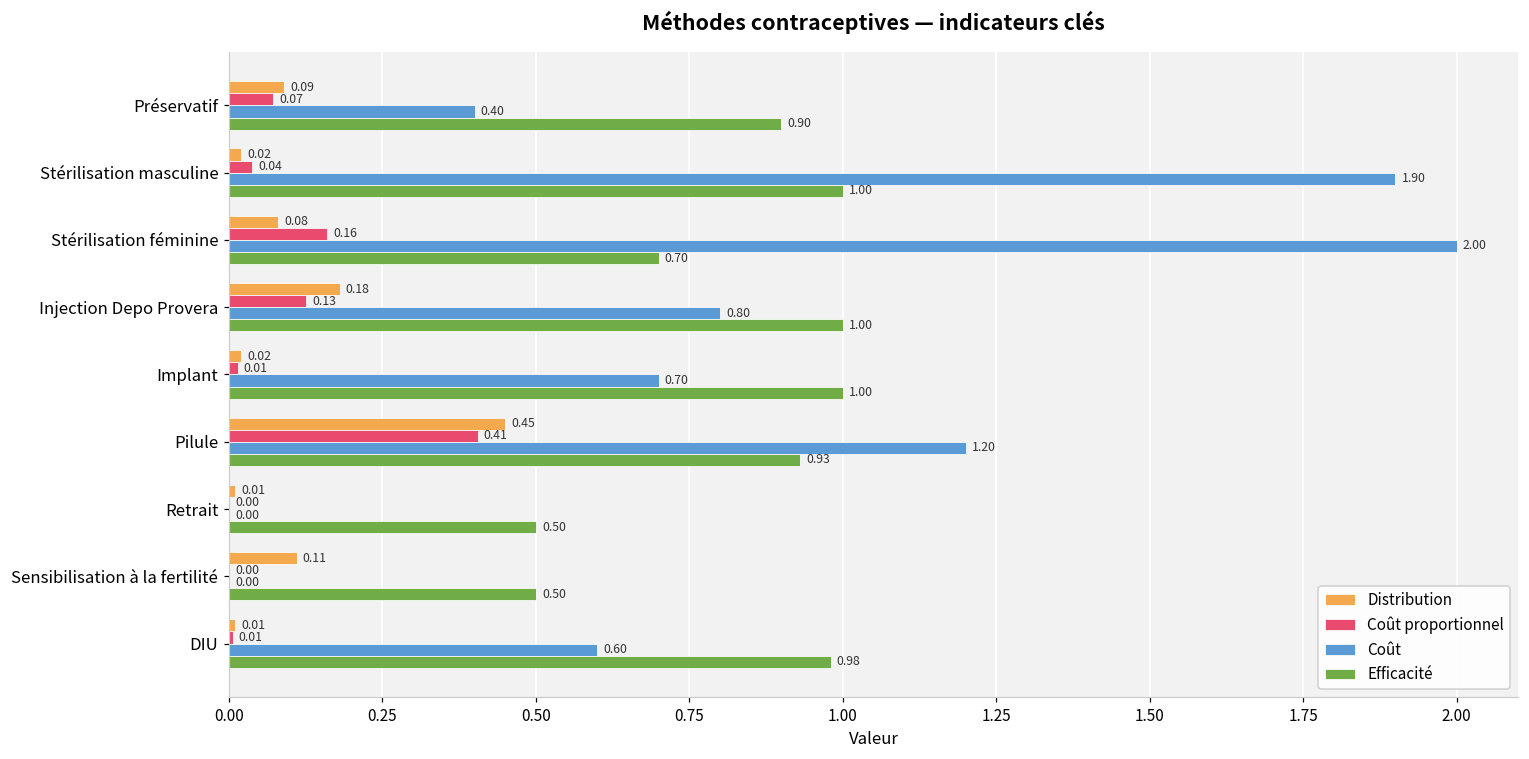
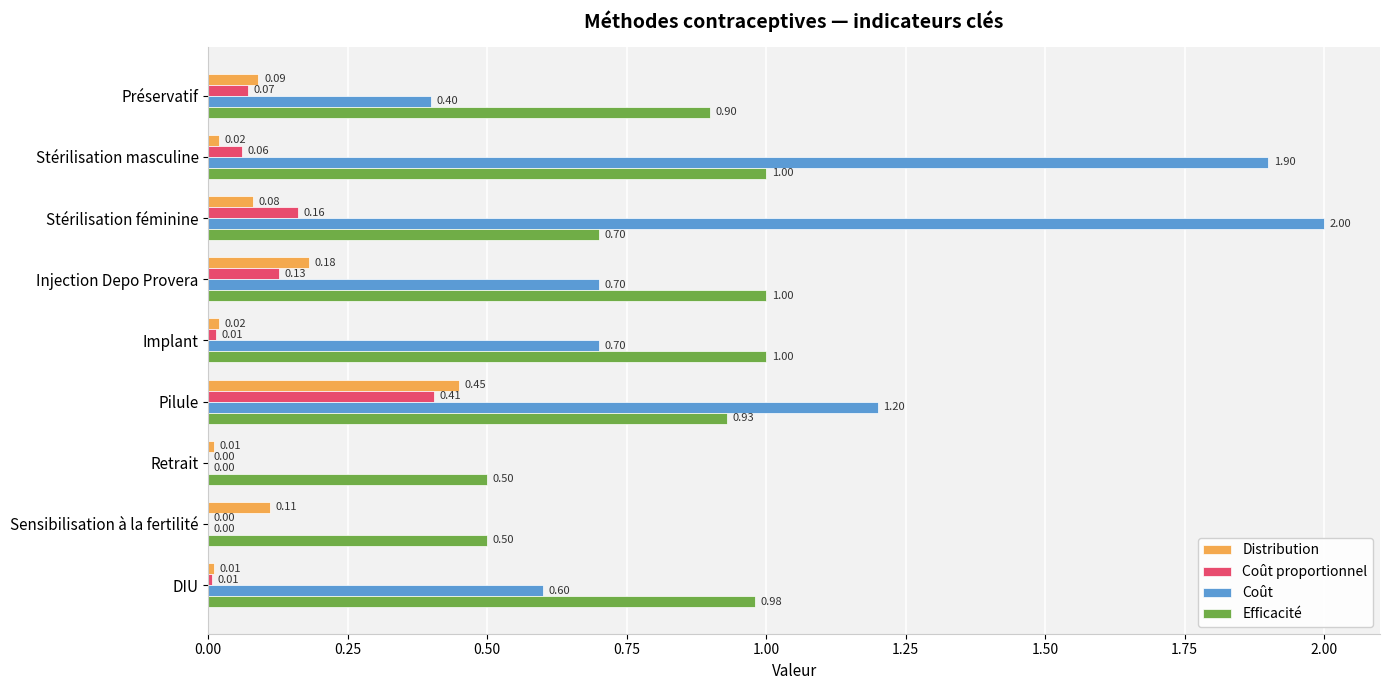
  {
    "Distribution": {
      "Préservatif": 0.09,
      "Stérilisation masculine": 0.02,
      "Stérilisation féminine": 0.08,
      "Injection Depo Provera": 0.18,
      "Implant": 0.02,
      "Pilule": 0.45,
      "Retrait": 0.01,
      "Sensibilisation à la fertilité": 0.11,
      "DIU": 0.01
    },
    "Coût proportionnel": {
      "Préservatif": 0.07,
-     "Stérilisation masculine": 0.04,
+     "Stérilisation masculine": 0.06,
      "Stérilisation féminine": 0.16,
      "Injection Depo Provera": 0.13,
      "Implant": 0.01,
      "Pilule": 0.41,
      "Retrait": 0.00,
      "Sensibilisation à la fertilité": 0.00,
      "DIU": 0.01
    },
    "Coût": {
      "Préservatif": 0.40,
      "Stérilisation masculine": 1.90,
      "Stérilisation féminine": 2.00,
-     "Injection Depo Provera": 0.80,
+     "Injection Depo Provera": 0.70,
      "Implant": 0.70,
      "Pilule": 1.20,
      "Retrait": 0.00,
      "Sensibilisation à la fertilité": 0.00,
      "DIU": 0.60
    },
    "Efficacité": {
      "Préservatif": 0.90,
      "Stérilisation masculine": 1.00,
      "Stérilisation féminine": 0.70,
      "Injection Depo Provera": 1.00,
      "Implant": 1.00,
      "Pilule": 0.93,
      "Retrait": 0.50,
      "Sensibilisation à la fertilité": 0.50,
      "DIU": 0.98
    }
  }
